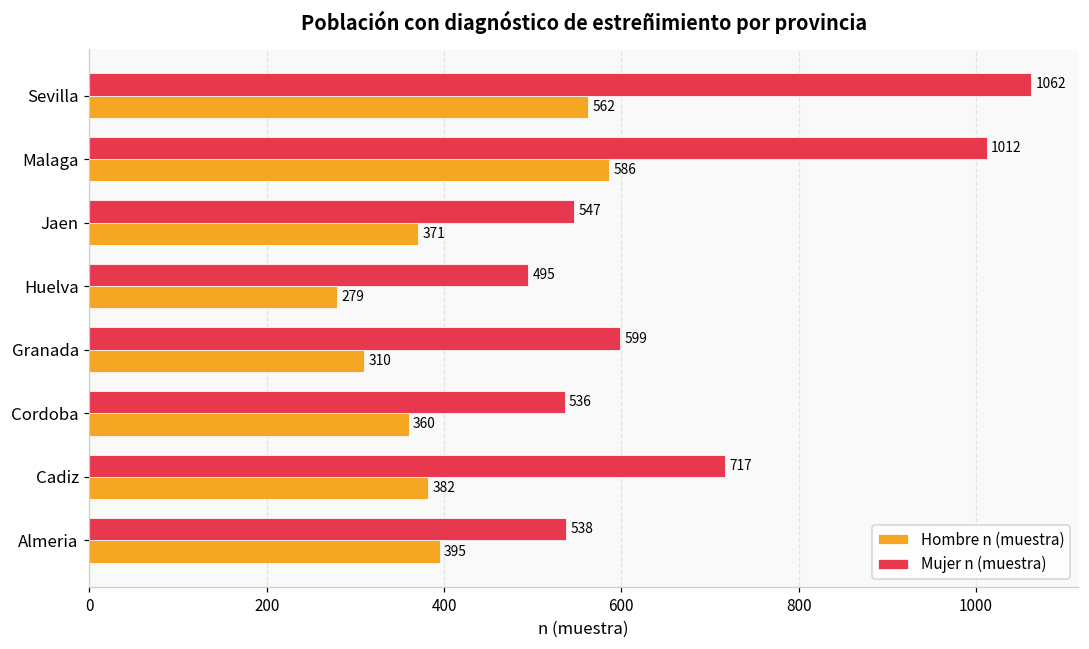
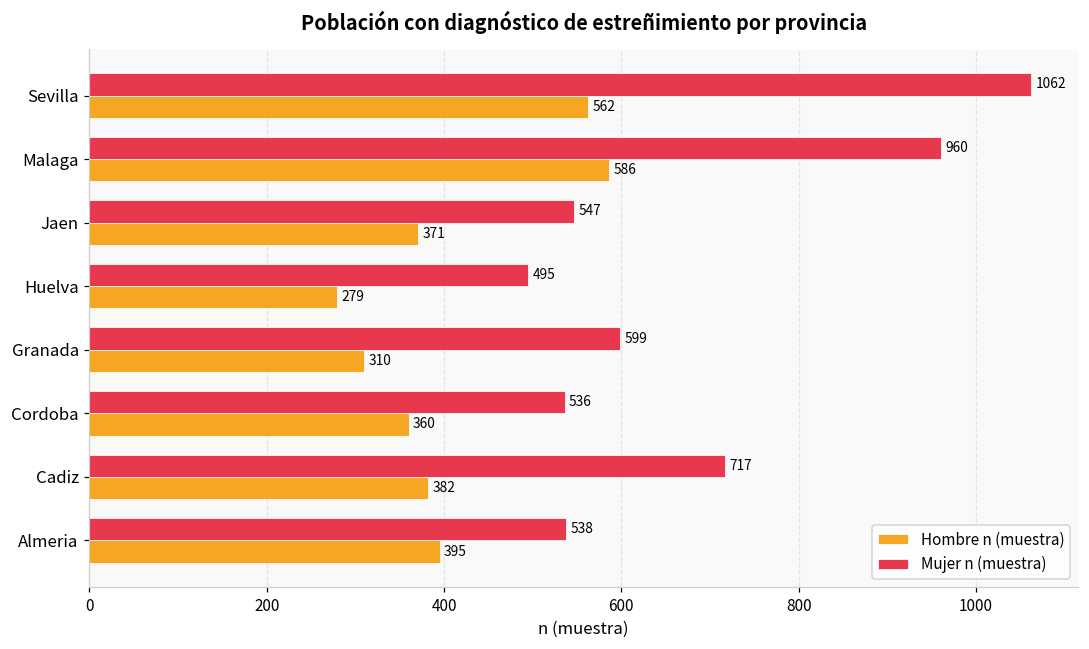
  {
    "Hombre n (muestra)": {
      "Sevilla": 562,
      "Malaga": 586,
      "Jaen": 371,
      "Huelva": 279,
      "Granada": 310,
      "Cordoba": 360,
      "Cadiz": 382,
      "Almeria": 395
    },
    "Mujer n (muestra)": {
      "Sevilla": 1062,
-     "Malaga": 1012,
+     "Malaga": 960,
      "Jaen": 547,
      "Huelva": 495,
      "Granada": 599,
      "Cordoba": 536,
      "Cadiz": 717,
      "Almeria": 538
    }
  }
